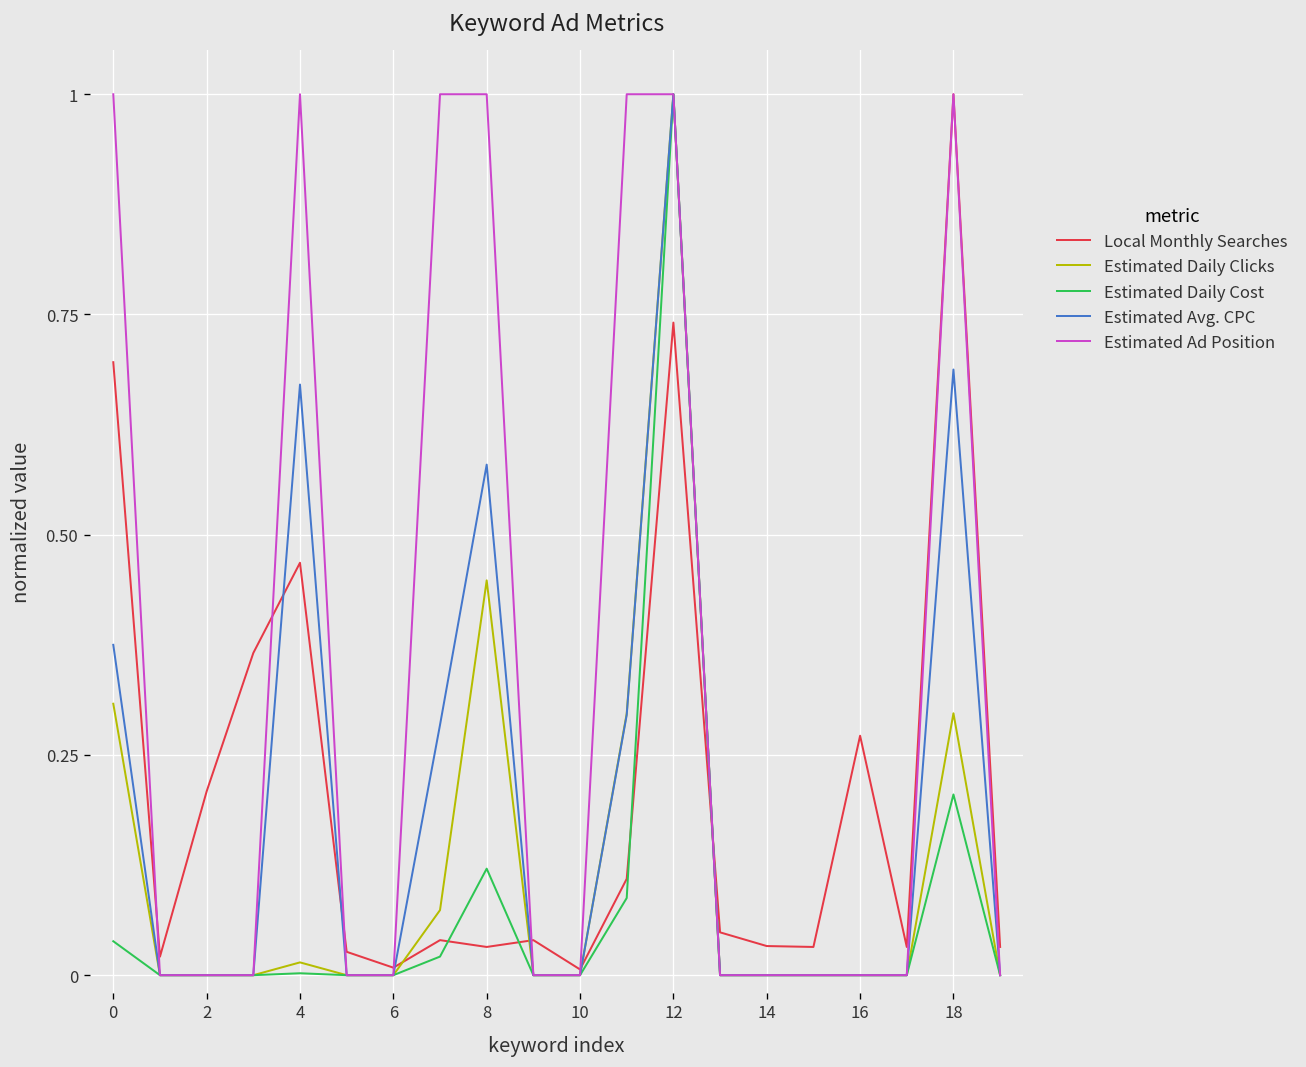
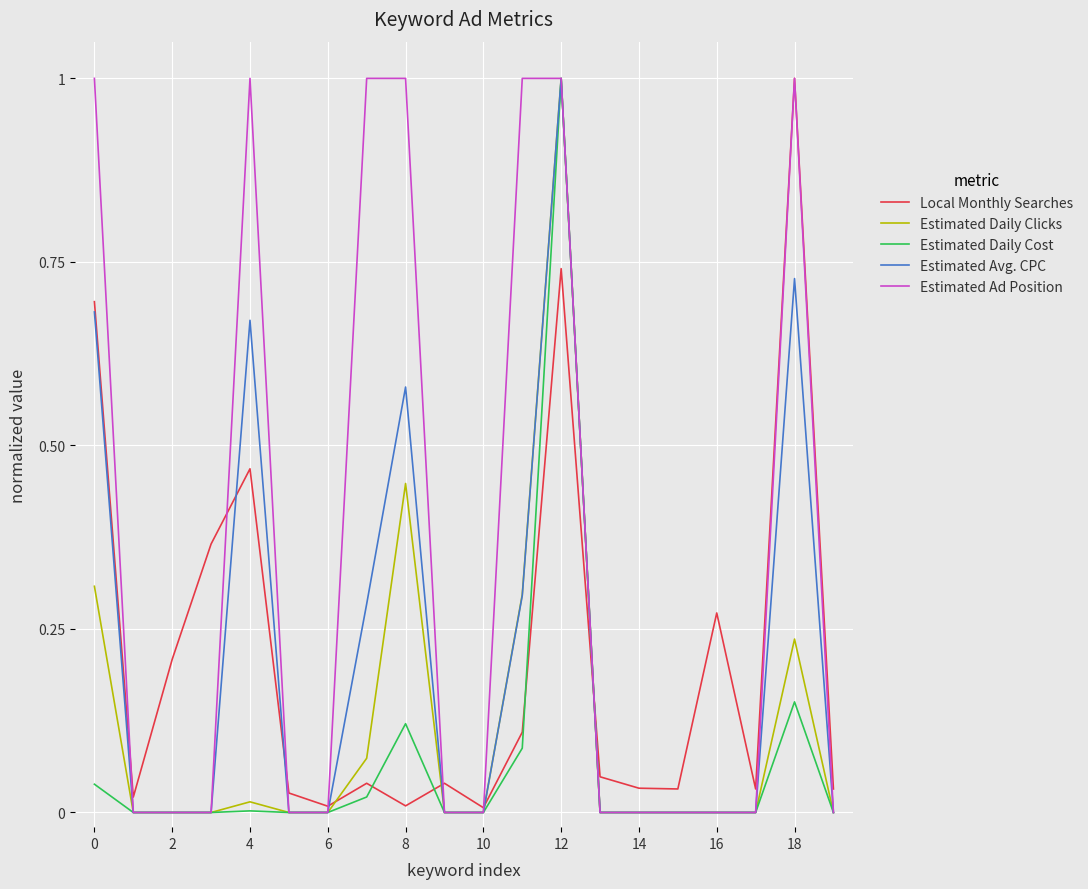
  {
    "Local Monthly Searches": {
      "0": 0.70,
      "2": 0.21,
      "4": 0.47,
      "6": 0.01,
-     "8": 0.03,
+     "8": 0.01,
      "10": 0.01,
      "12": 0.74,
      "14": 0.03,
      "16": 0.27
    },
    "Estimated Daily Clicks": {
      "0": 0.31,
      "4": 0.01,
      "8": 0.45,
-     "18": 0.30
+     "18": 0.24
    },
    "Estimated Daily Cost": {
      "0": 0.04,
      "4": 0.00,
      "8": 0.12,
-     "18": 0.21
+     "18": 0.15
    },
    "Estimated Avg. CPC": {
-     "0": 0.38,
+     "0": 0.68,
      "4": 0.67,
      "8": 0.58,
-     "18": 0.69
+     "18": 0.73
    },
    "Estimated Ad Position": {
      "0": 1.00,
      "4": 1.00,
      "8": 1.00
    }
  }
